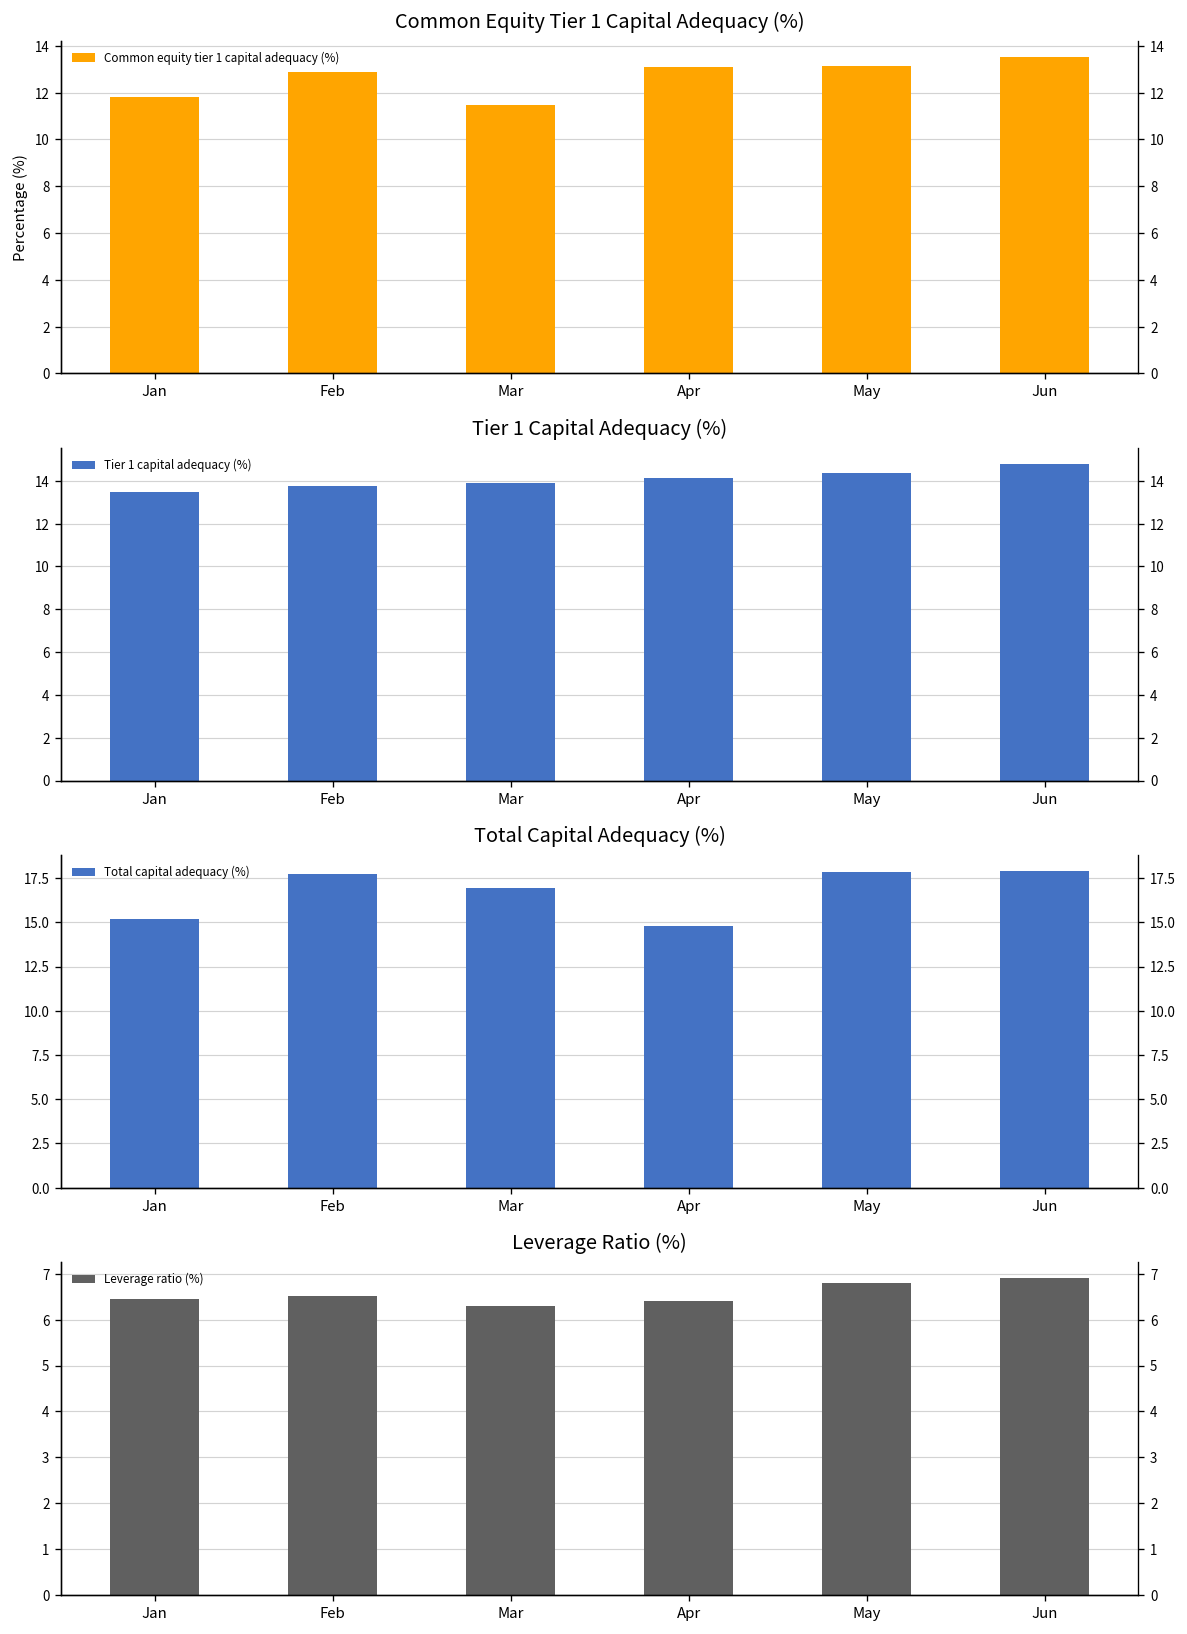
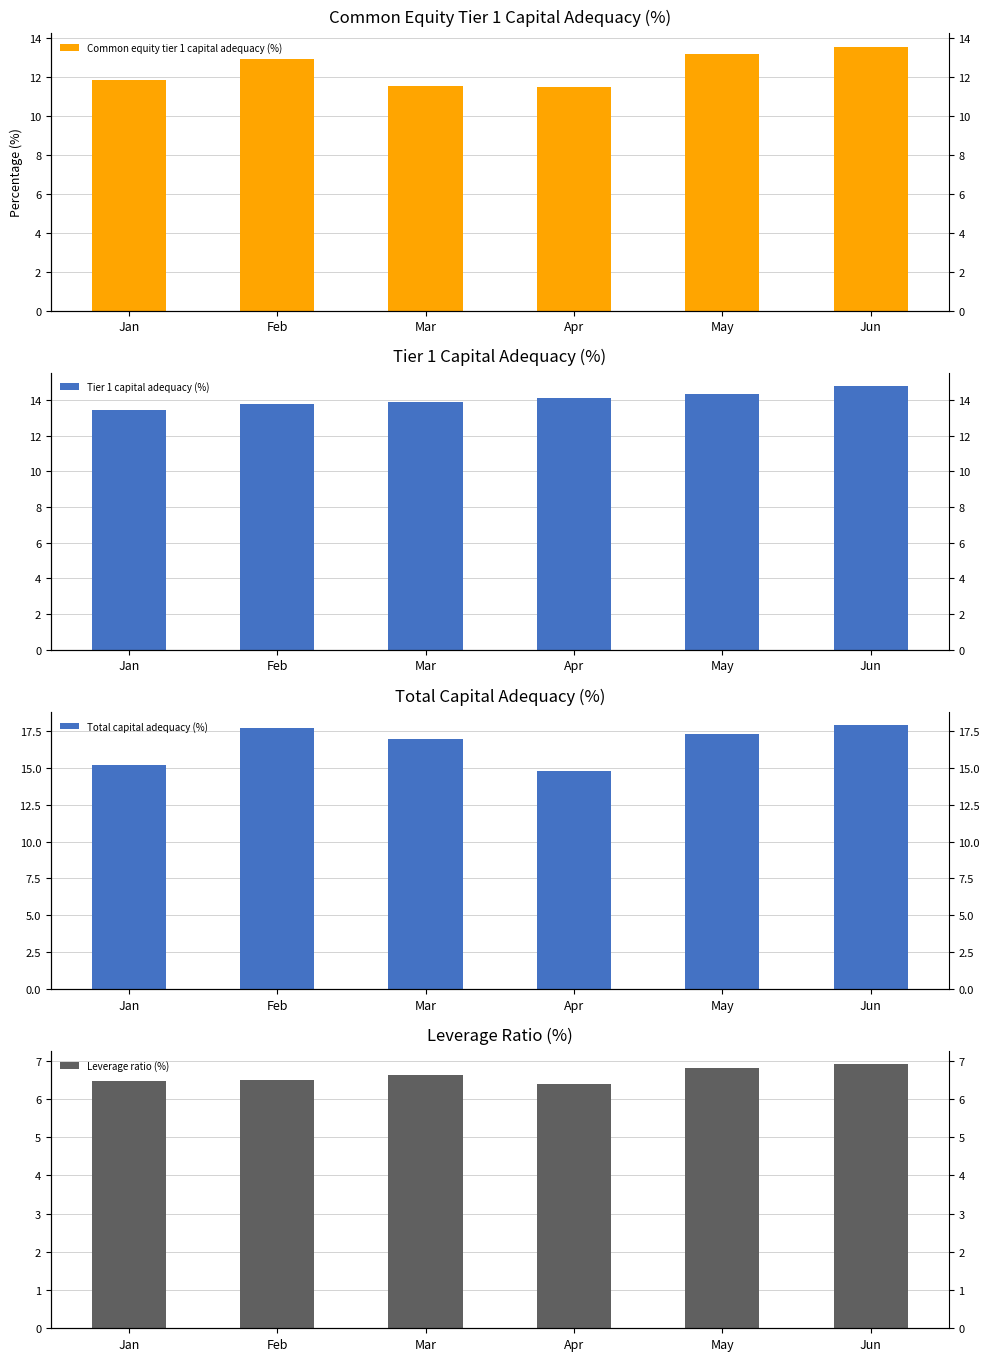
  {
    "Common Equity Tier 1 Capital Adequacy (%)": {
      "Jan": 11.8,
      "Feb": 12.9,
      "Mar": 11.5,
-     "Apr": 13.1,
+     "Apr": 11.5,
      "May": 13.2,
      "Jun": 13.5
    },
    "Tier 1 Capital Adequacy (%)": {
      "Jan": 13.5,
      "Feb": 13.8,
      "Mar": 13.9,
      "Apr": 14.1,
      "May": 14.4,
      "Jun": 14.8
    },
    "Total Capital Adequacy (%)": {
      "Jan": 15.2,
      "Feb": 17.7,
      "Mar": 16.9,
      "Apr": 14.8,
-     "May": 17.8,
+     "May": 17.3,
      "Jun": 17.9
    },
    "Leverage Ratio (%)": {
      "Jan": 6.5,
      "Feb": 6.5,
-     "Mar": 6.3,
+     "Mar": 6.6,
      "Apr": 6.4,
      "May": 6.8,
      "Jun": 6.9
    }
  }
